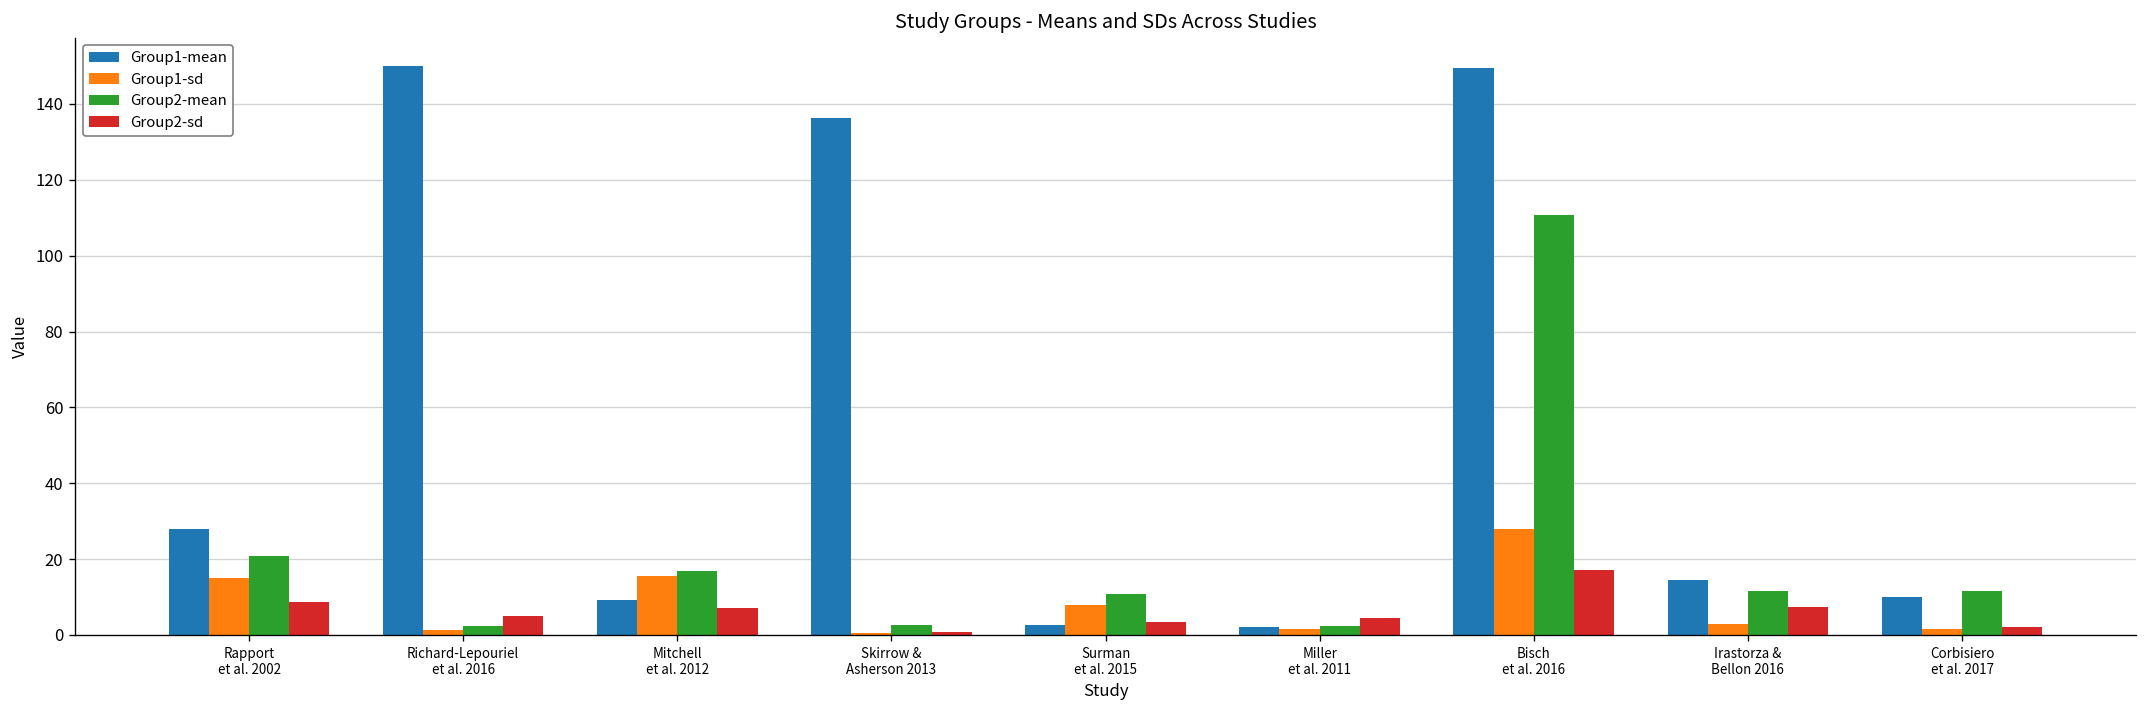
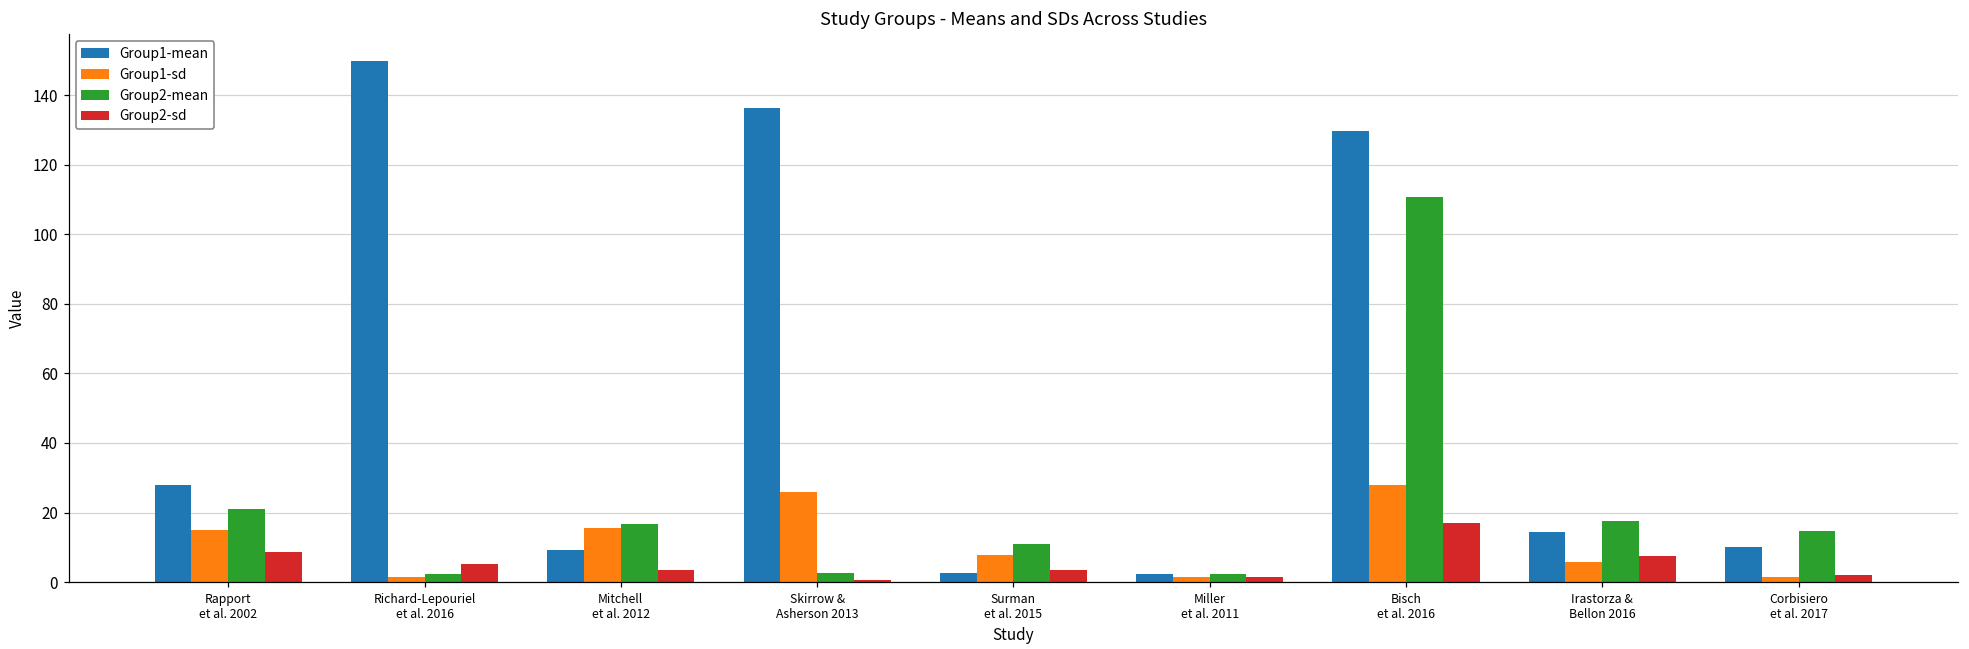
  {
    "Group1-mean": {
      "Rapport et al. 2002": 28,
      "Richard-Lepouriel et al. 2016": 150,
      "Mitchell et al. 2012": 9,
      "Skirrow & Asherson 2013": 136,
      "Surman et al. 2015": 3,
      "Miller et al. 2011": 2,
-     "Bisch et al. 2016": 149,
+     "Bisch et al. 2016": 130,
      "Irastorza & Bellon 2016": 14,
      "Corbisiero et al. 2017": 10
    },
    "Group1-sd": {
      "Rapport et al. 2002": 15,
      "Richard-Lepouriel et al. 2016": 1,
      "Mitchell et al. 2012": 15,
-     "Skirrow & Asherson 2013": 1,
+     "Skirrow & Asherson 2013": 26,
      "Surman et al. 2015": 8,
      "Miller et al. 2011": 1,
      "Bisch et al. 2016": 28,
-     "Irastorza & Bellon 2016": 3,
+     "Irastorza & Bellon 2016": 6,
      "Corbisiero et al. 2017": 2
    },
    "Group2-mean": {
      "Rapport et al. 2002": 21,
      "Richard-Lepouriel et al. 2016": 2,
      "Mitchell et al. 2012": 17,
      "Skirrow & Asherson 2013": 3,
      "Surman et al. 2015": 11,
      "Miller et al. 2011": 2,
      "Bisch et al. 2016": 111,
-     "Irastorza & Bellon 2016": 12,
-     "Corbisiero et al. 2017": 12
+     "Irastorza & Bellon 2016": 18,
+     "Corbisiero et al. 2017": 15
    },
    "Group2-sd": {
      "Rapport et al. 2002": 9,
      "Richard-Lepouriel et al. 2016": 5,
-     "Mitchell et al. 2012": 7,
+     "Mitchell et al. 2012": 4,
      "Surman et al. 2015": 3,
-     "Miller et al. 2011": 5,
+     "Miller et al. 2011": 1,
      "Bisch et al. 2016": 17,
      "Irastorza & Bellon 2016": 7,
      "Corbisiero et al. 2017": 2
    }
  }
